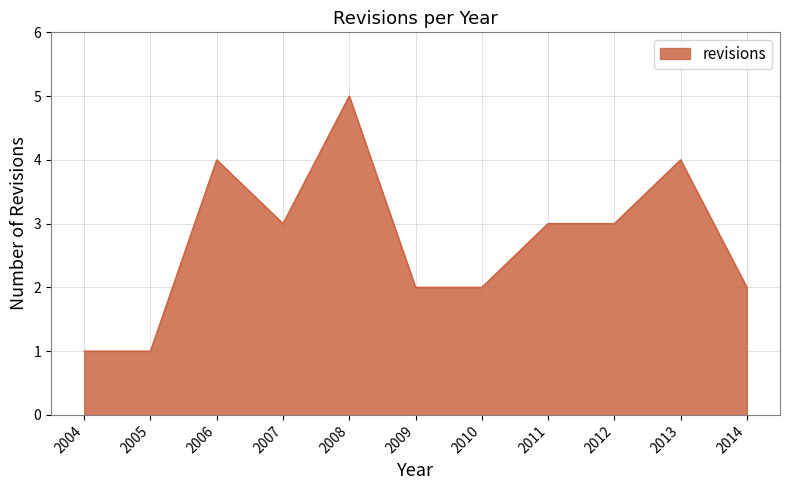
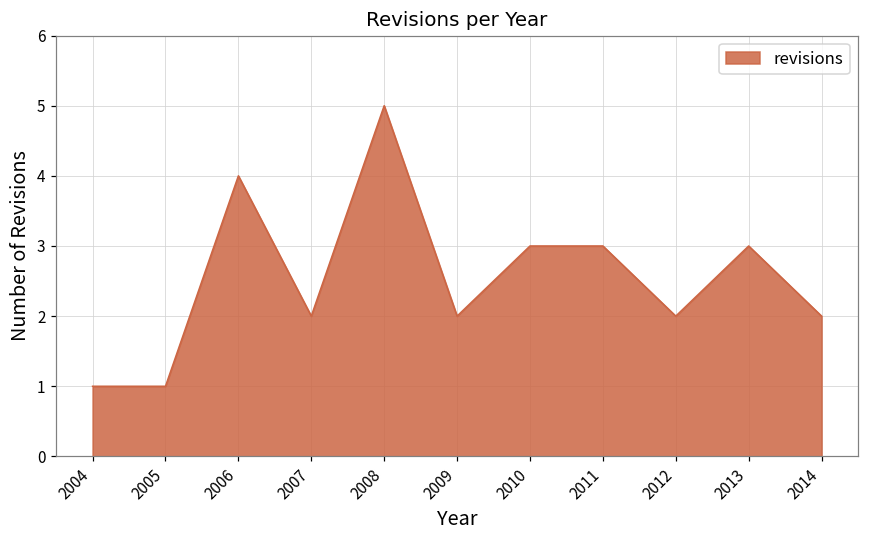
  {
    "2004": 1,
    "2005": 1,
    "2006": 4,
-   "2007": 3,
+   "2007": 2,
    "2008": 5,
    "2009": 2,
-   "2010": 2,
+   "2010": 3,
    "2011": 3,
-   "2012": 3,
-   "2013": 4,
+   "2012": 2,
+   "2013": 3,
    "2014": 2
  }
